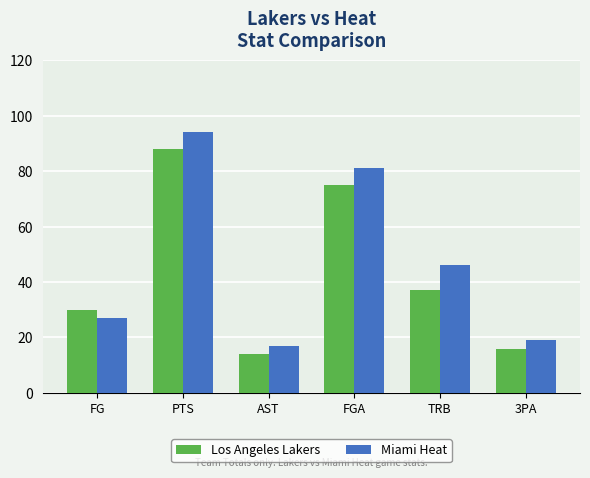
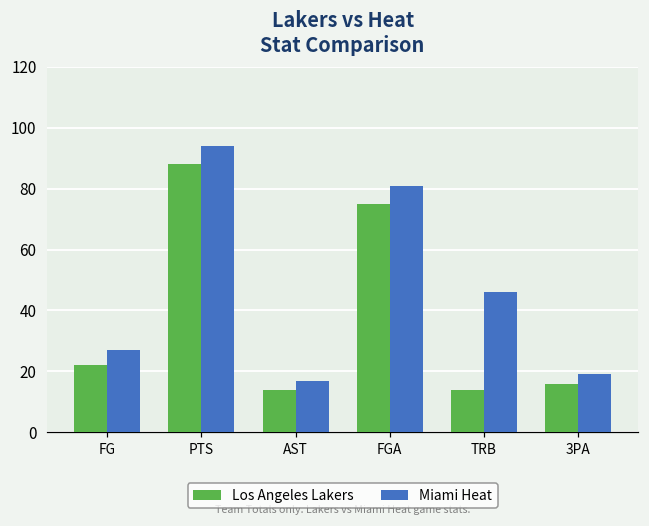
  {
    "Los Angeles Lakers": {
-     "FG": 30,
+     "FG": 22,
      "PTS": 88,
      "AST": 14,
      "FGA": 75,
-     "TRB": 37,
+     "TRB": 14,
      "3PA": 16
    },
    "Miami Heat": {
      "FG": 27,
      "PTS": 94,
      "AST": 17,
      "FGA": 81,
      "TRB": 46,
      "3PA": 19
    }
  }
